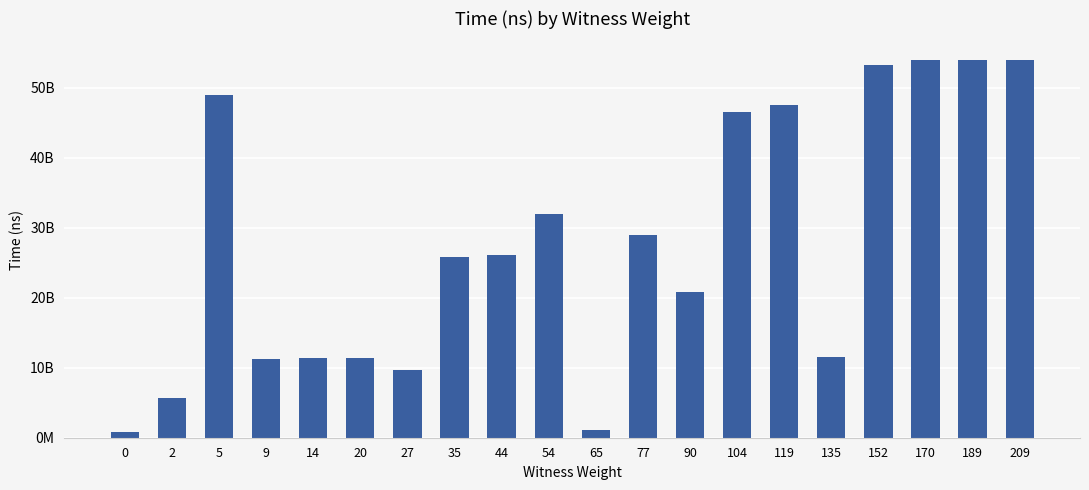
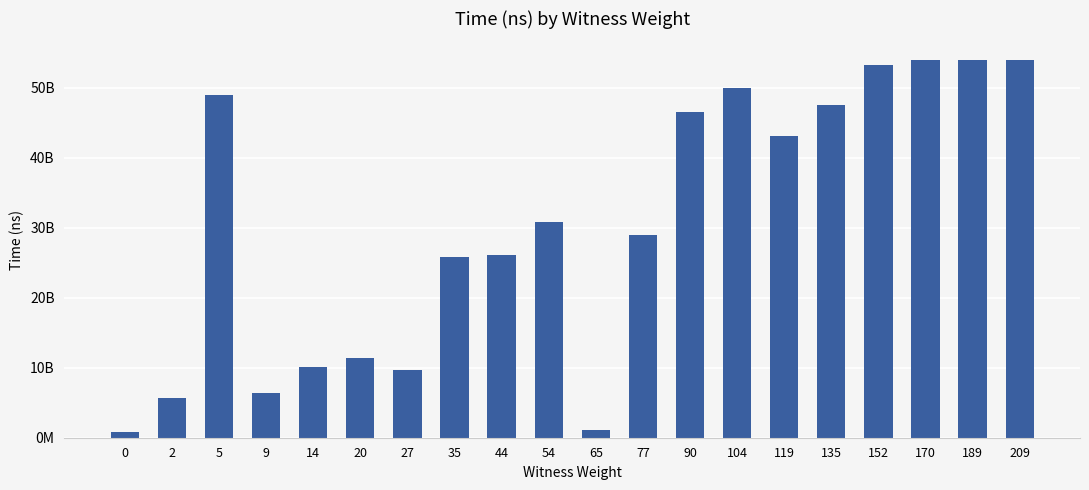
  {
    "0": 1000000000,
    "2": 6000000000,
    "5": 49000000000,
-   "9": 11000000000,
-   "14": 11000000000,
+   "9": 6000000000,
+   "14": 10000000000,
    "20": 11000000000,
    "27": 10000000000,
    "35": 26000000000,
    "44": 26000000000,
-   "54": 32000000000,
+   "54": 31000000000,
    "65": 1000000000,
    "77": 29000000000,
-   "90": 21000000000,
-   "104": 46000000000,
-   "119": 48000000000,
-   "135": 12000000000,
+   "90": 46000000000,
+   "104": 50000000000,
+   "119": 43000000000,
+   "135": 48000000000,
    "152": 53000000000,
    "170": 54000000000,
    "189": 54000000000,
    "209": 54000000000
  }
